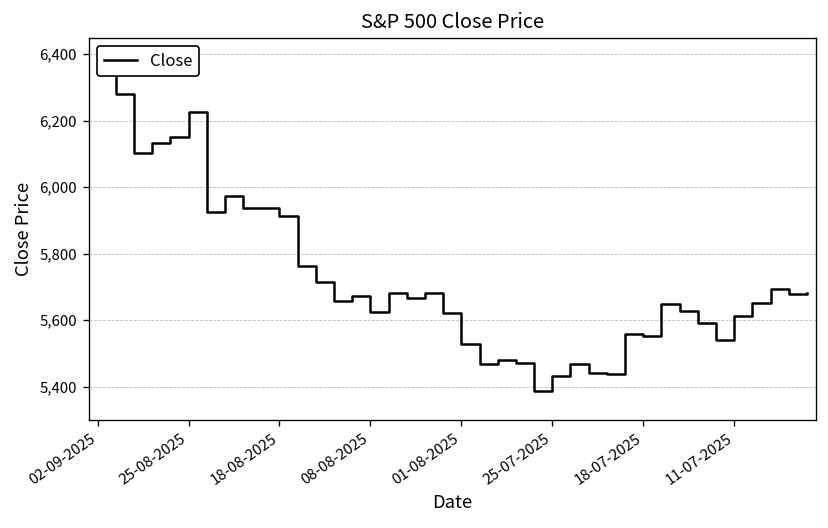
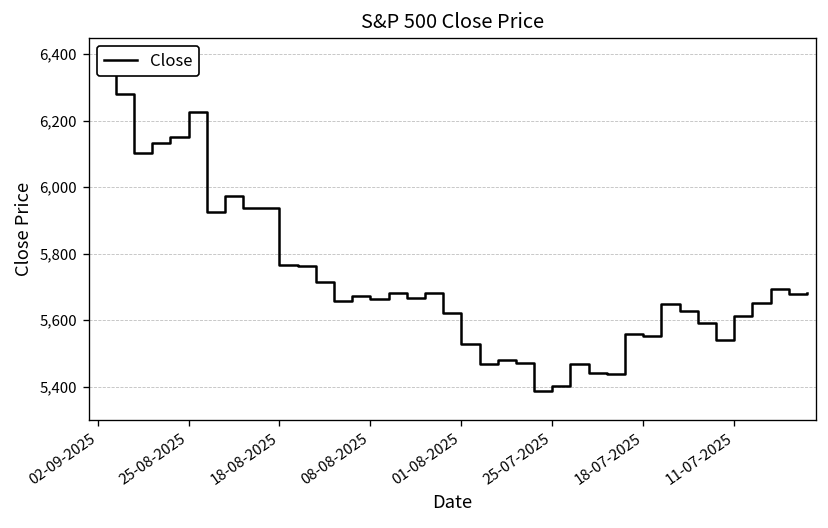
  {
    "25-08-2025": "6,230",
-   "18-08-2025": "5,910",
-   "08-08-2025": "5,630",
+   "18-08-2025": "5,770",
+   "08-08-2025": "5,660",
    "01-08-2025": "5,530",
-   "25-07-2025": "5,430",
+   "25-07-2025": "5,400",
    "18-07-2025": "5,550",
    "11-07-2025": "5,610"
  }
